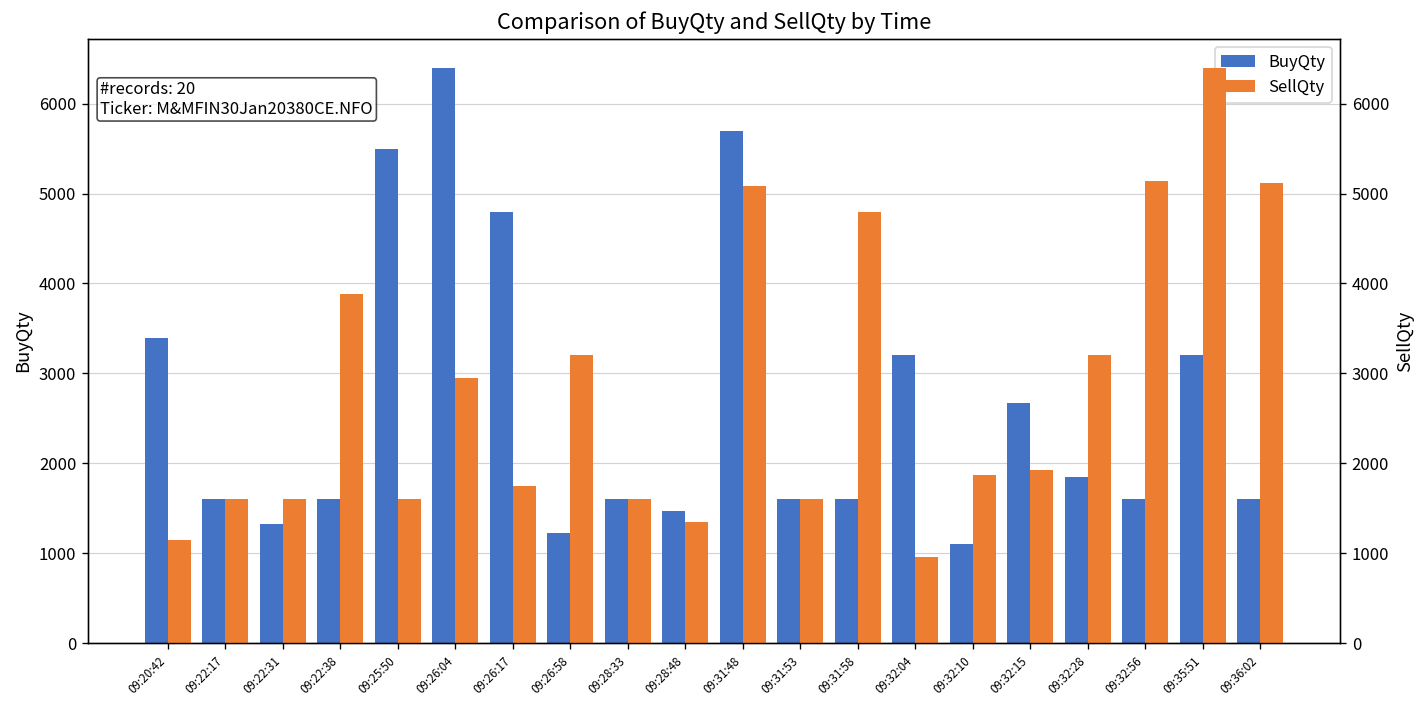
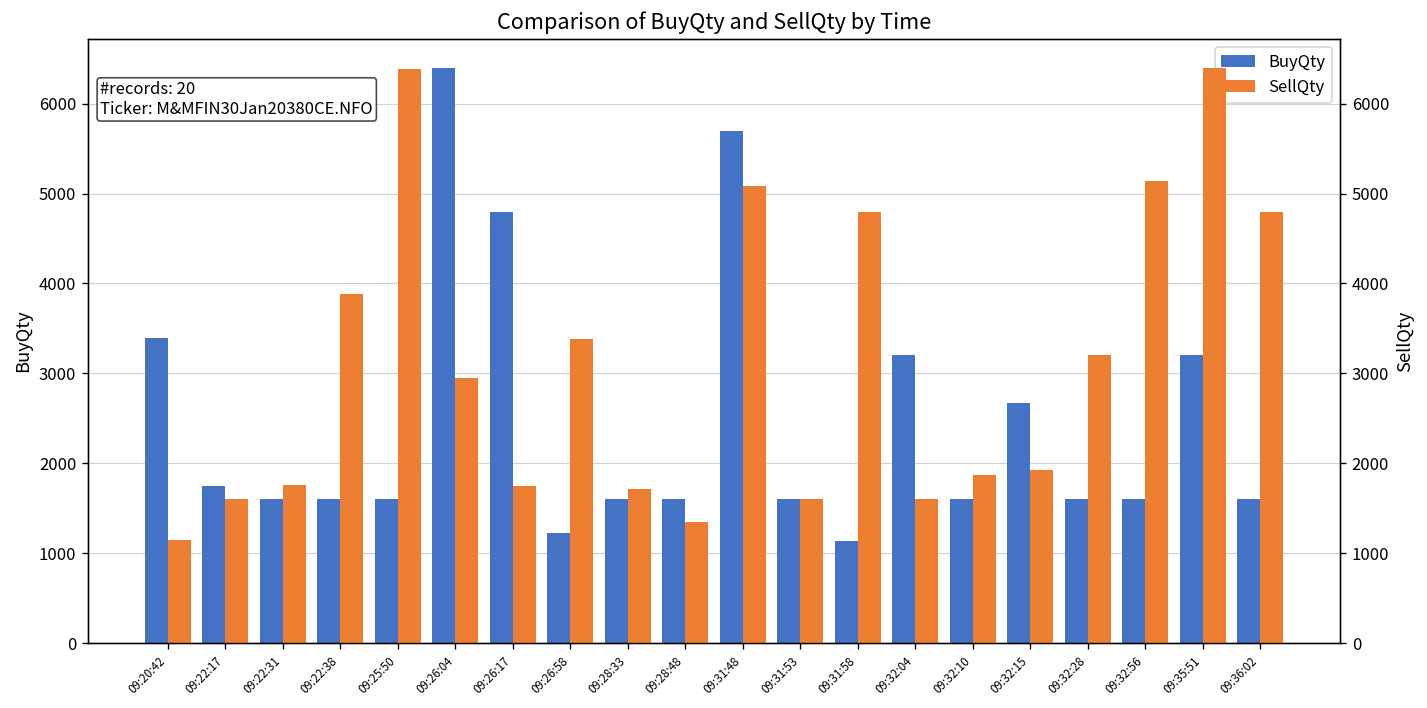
  {
    "BuyQty": {
      "09:20:42": 3400,
-     "09:22:17": 1600,
-     "09:22:31": 1300,
+     "09:22:17": 1800,
+     "09:22:31": 1600,
      "09:22:38": 1600,
-     "09:25:50": 5500,
+     "09:25:50": 1600,
      "09:26:04": 6400,
      "09:26:17": 4800,
      "09:26:58": 1200,
      "09:28:33": 1600,
-     "09:28:48": 1500,
+     "09:28:48": 1600,
      "09:31:48": 5700,
      "09:31:53": 1600,
-     "09:31:58": 1600,
+     "09:31:58": 1100,
      "09:32:04": 3200,
-     "09:32:10": 1100,
+     "09:32:10": 1600,
      "09:32:15": 2700,
-     "09:32:28": 1800,
+     "09:32:28": 1600,
      "09:32:56": 1600,
      "09:35:51": 3200,
      "09:36:02": 1600
    },
    "SellQty": {
      "09:20:42": 1200,
      "09:22:17": 1600,
-     "09:22:31": 1600,
+     "09:22:31": 1800,
      "09:22:38": 3900,
-     "09:25:50": 1600,
+     "09:25:50": 6400,
      "09:26:04": 3000,
      "09:26:17": 1700,
-     "09:26:58": 3200,
-     "09:28:33": 1600,
+     "09:26:58": 3400,
+     "09:28:33": 1700,
      "09:28:48": 1400,
      "09:31:48": 5100,
      "09:31:53": 1600,
      "09:31:58": 4800,
-     "09:32:04": 1000,
+     "09:32:04": 1600,
      "09:32:10": 1900,
      "09:32:15": 1900,
      "09:32:28": 3200,
      "09:32:56": 5100,
      "09:35:51": 6400,
-     "09:36:02": 5100
+     "09:36:02": 4800
    }
  }
